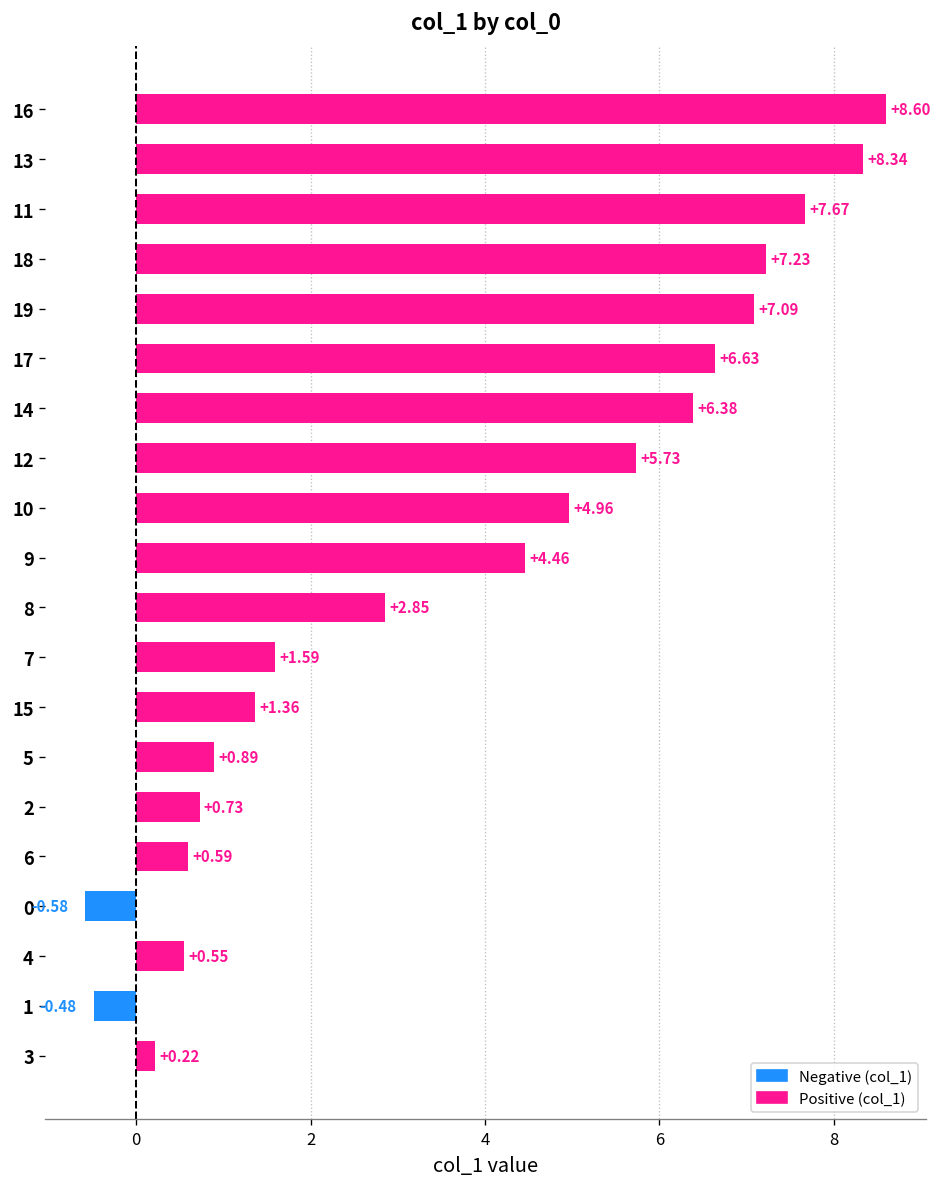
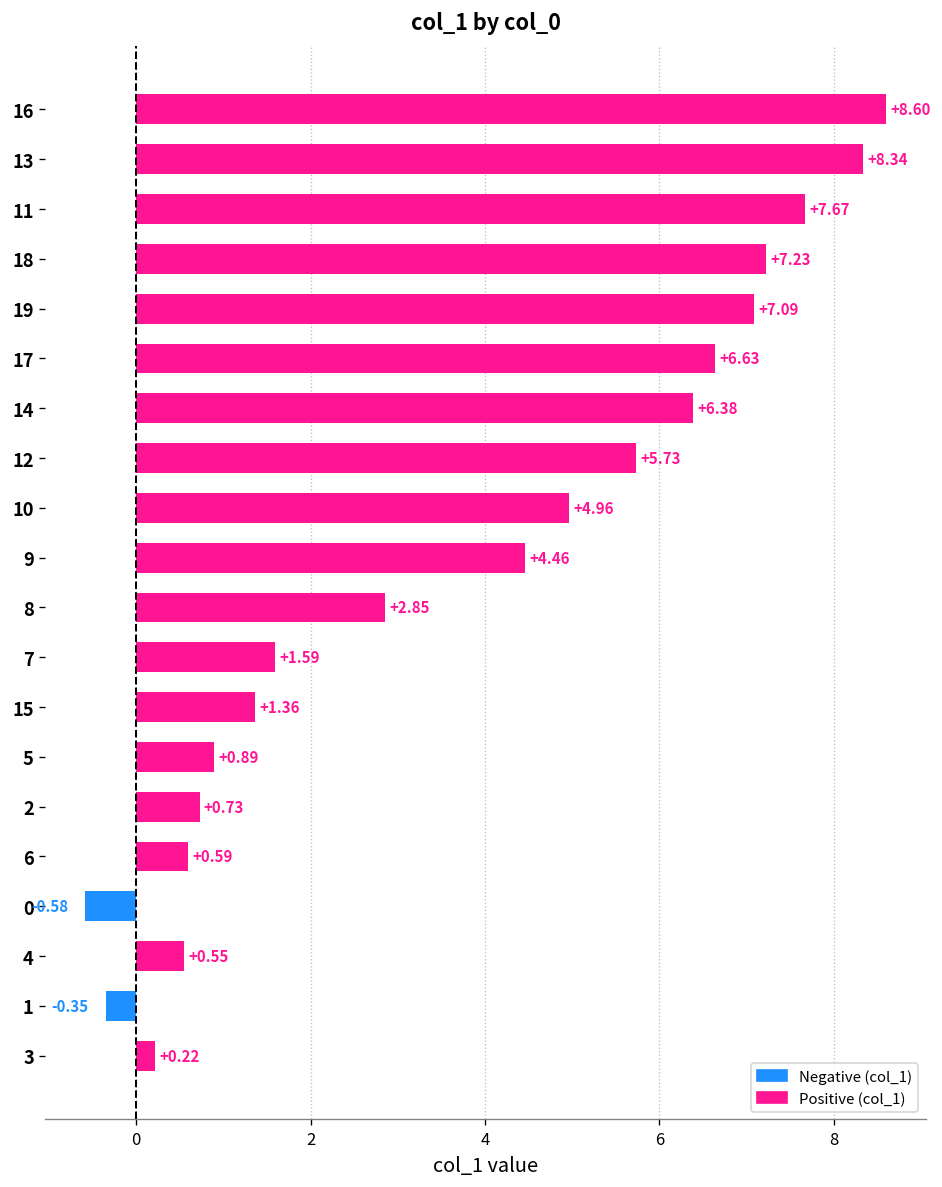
  {
    "16": "+8.60",
    "13": "+8.34",
    "11": "+7.67",
    "18": "+7.23",
    "19": "+7.09",
    "17": "+6.63",
    "14": "+6.38",
    "12": "+5.73",
    "10": "+4.96",
    "9": "+4.46",
    "8": "+2.85",
    "7": "+1.59",
    "15": "+1.36",
    "5": "+0.89",
    "2": "+0.73",
    "6": "+0.59",
    "0": "-0.58",
    "4": "+0.55",
-   "1": "-0.48",
+   "1": "-0.35",
    "3": "+0.22"
  }
